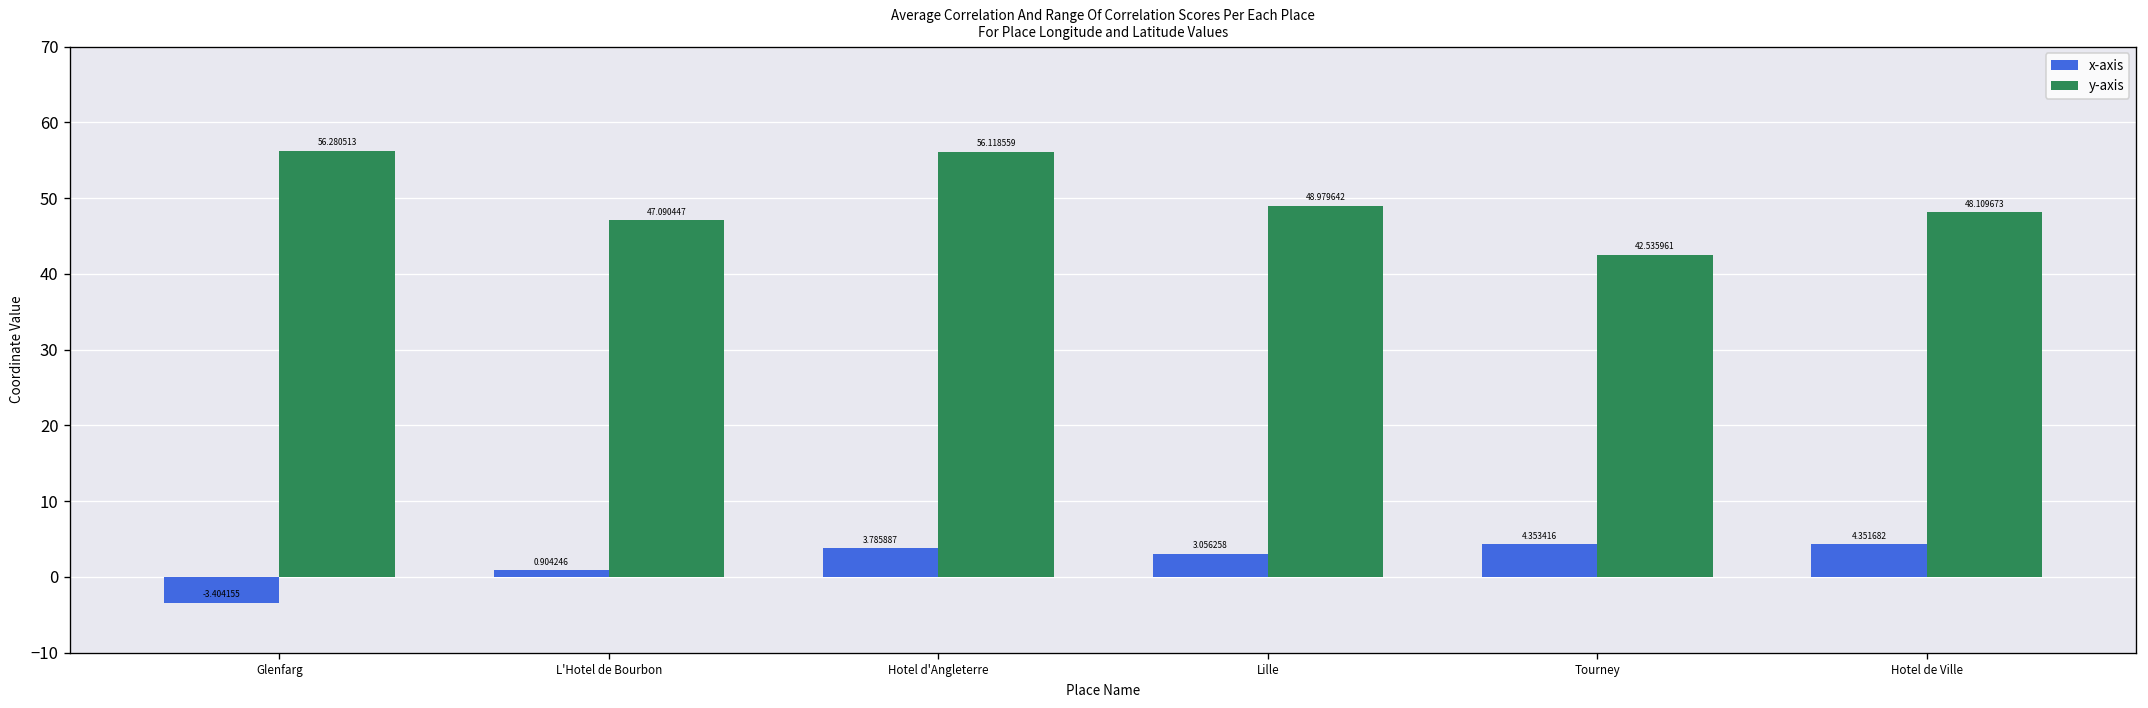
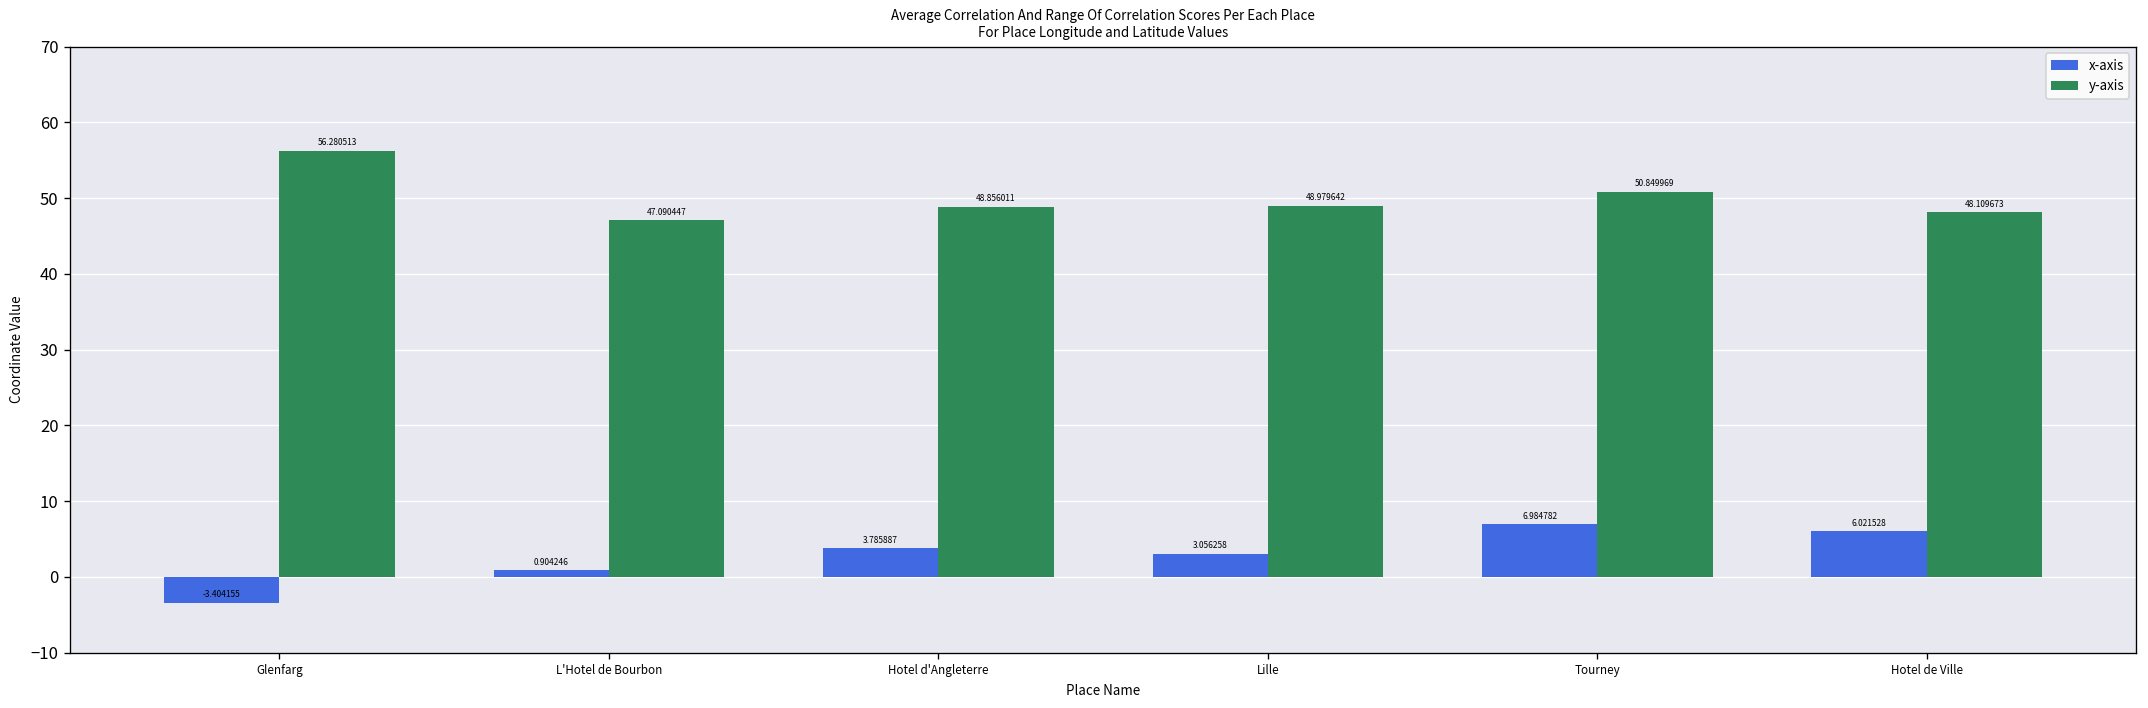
  {
    "x-axis": {
      "Glenfarg": -3.404155,
      "L'Hotel de Bourbon": 0.904246,
      "Hotel d'Angleterre": 3.785887,
      "Lille": 3.056258,
-     "Tourney": 4.353416,
-     "Hotel de Ville": 4.351682
+     "Tourney": 6.984782,
+     "Hotel de Ville": 6.021528
    },
    "y-axis": {
      "Glenfarg": 56.280513,
      "L'Hotel de Bourbon": 47.090447,
-     "Hotel d'Angleterre": 56.118559,
+     "Hotel d'Angleterre": 48.856011,
      "Lille": 48.979642,
-     "Tourney": 42.535961,
+     "Tourney": 50.849969,
      "Hotel de Ville": 48.109673
    }
  }
